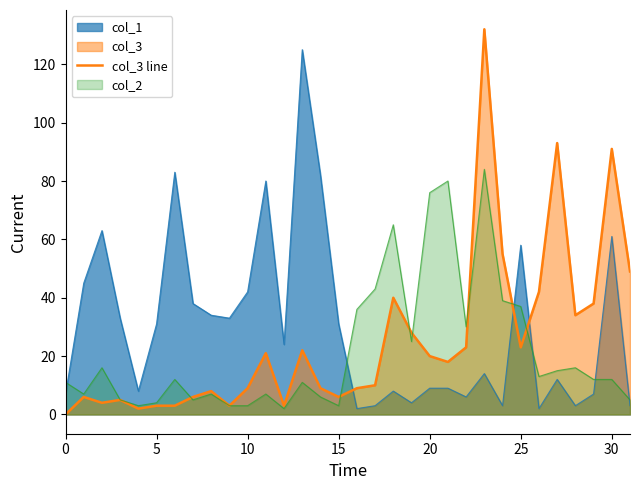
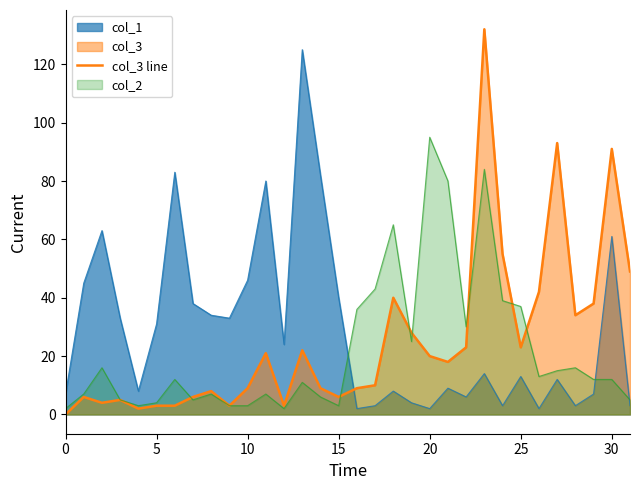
  {
    "col_1": {
      "0": 7,
      "5": 31,
-     "10": 42,
-     "15": 31,
-     "20": 9,
-     "25": 58,
+     "10": 46,
+     "15": 40,
+     "20": 2,
+     "25": 13,
      "30": 61
    },
    "col_3": {
      "0": 0,
      "5": 3,
      "10": 9,
      "15": 6,
      "20": 20,
      "25": 23,
      "30": 91
    },
    "col_2": {
-     "0": 11,
+     "0": 2,
      "5": 4,
      "10": 3,
      "15": 3,
-     "20": 76,
+     "20": 95,
      "25": 37,
      "30": 12
    }
  }
